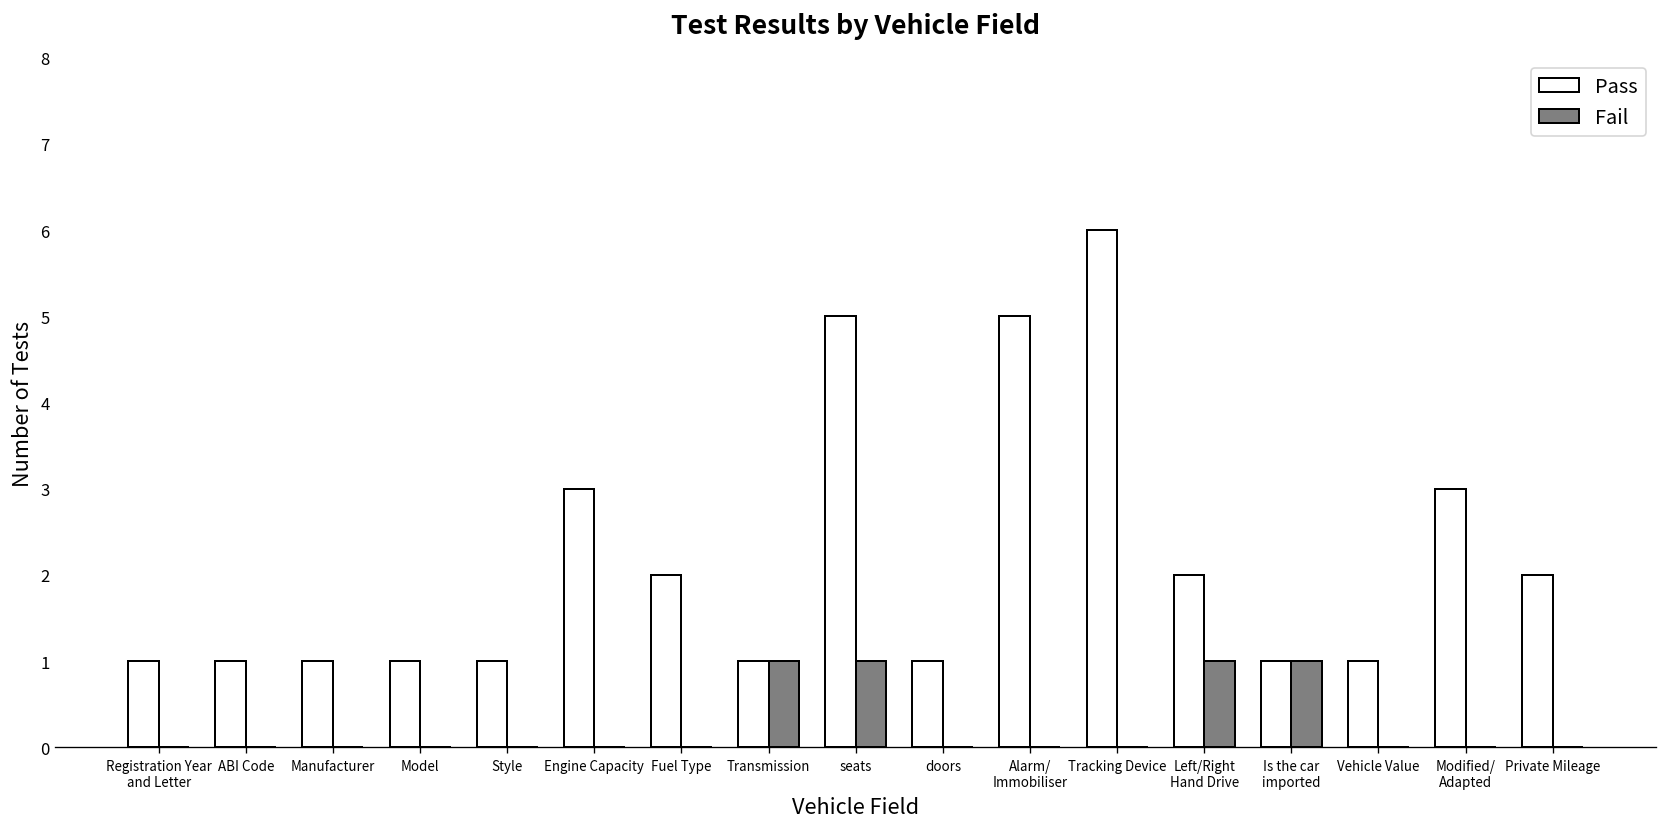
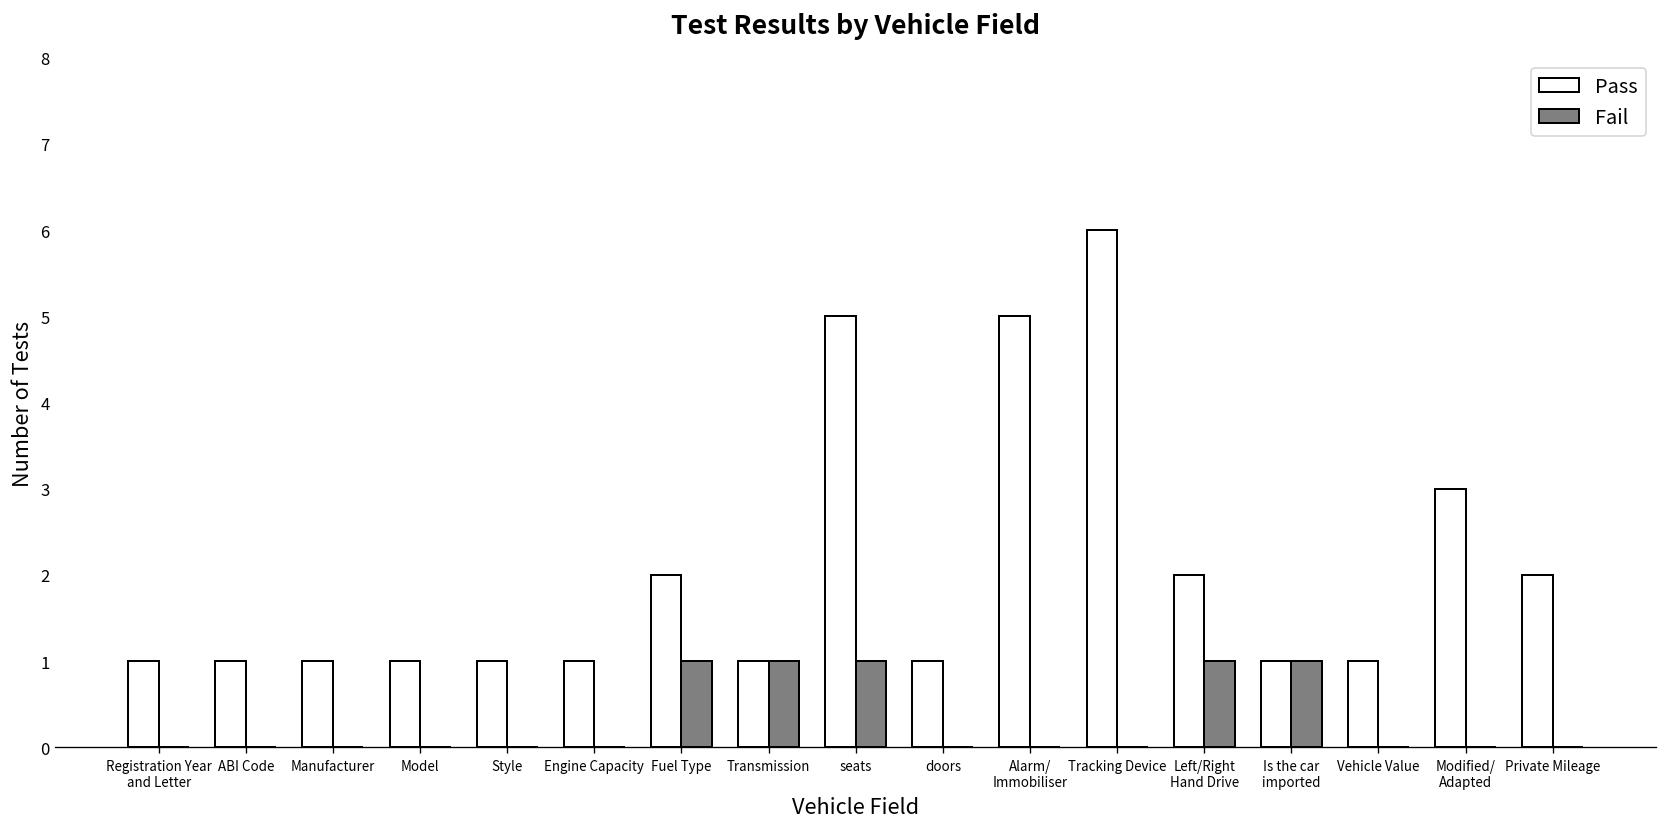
  {
    "Pass": {
      "Registration Year and Letter": 1,
      "ABI Code": 1,
      "Manufacturer": 1,
      "Model": 1,
      "Style": 1,
-     "Engine Capacity": 3,
+     "Engine Capacity": 1,
      "Fuel Type": 2,
      "Transmission": 1,
      "seats": 5,
      "doors": 1,
      "Alarm/ Immobiliser": 5,
      "Tracking Device": 6,
      "Left/Right Hand Drive": 2,
      "Is the car imported": 1,
      "Vehicle Value": 1,
      "Modified/ Adapted": 3,
      "Private Mileage": 2
    },
    "Fail": {
      "Registration Year and Letter": 0,
      "ABI Code": 0,
      "Manufacturer": 0,
      "Model": 0,
      "Style": 0,
      "Engine Capacity": 0,
-     "Fuel Type": 0,
+     "Fuel Type": 1,
      "Transmission": 1,
      "seats": 1,
      "doors": 0,
      "Alarm/ Immobiliser": 0,
      "Tracking Device": 0,
      "Left/Right Hand Drive": 1,
      "Is the car imported": 1,
      "Vehicle Value": 0,
      "Modified/ Adapted": 0,
      "Private Mileage": 0
    }
  }
